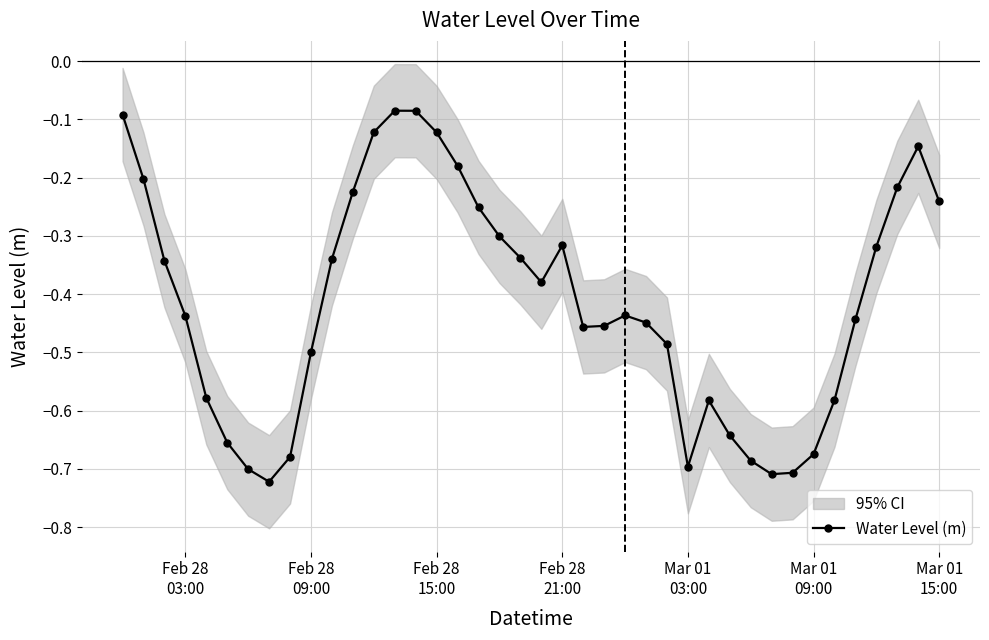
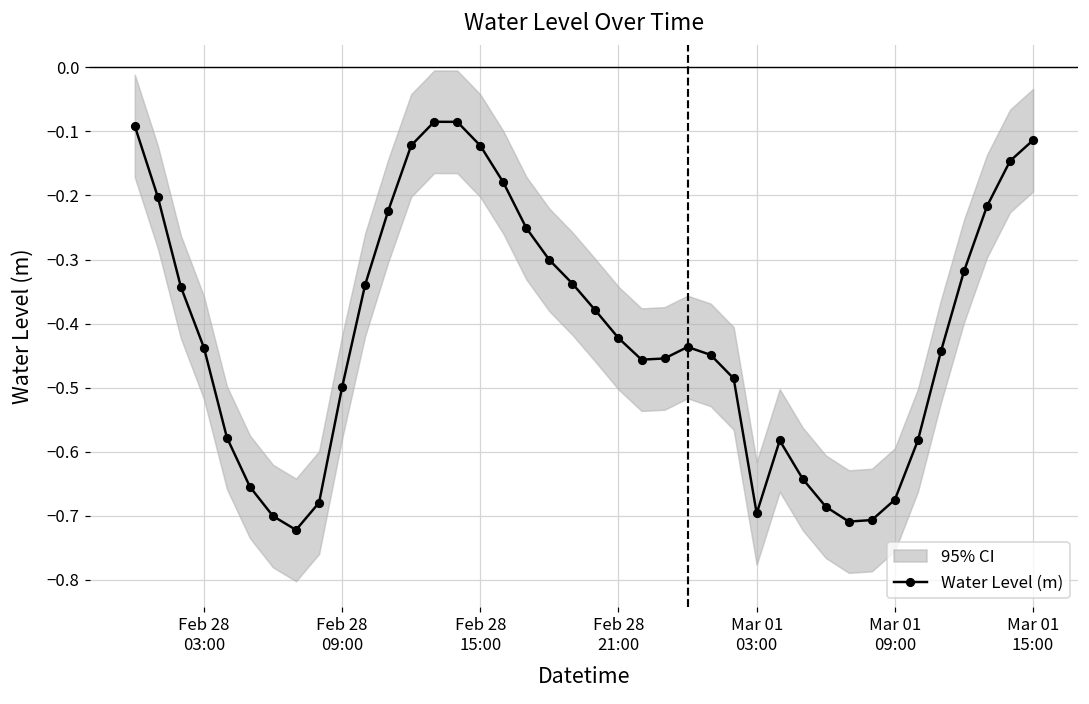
  {
    "Water Level (m)": {
      "Feb 28 03:00": -0.44,
      "Feb 28 09:00": -0.50,
      "Feb 28 15:00": -0.12,
-     "Feb 28 21:00": -0.32,
+     "Feb 28 21:00": -0.42,
      "Mar 01 03:00": -0.70,
      "Mar 01 09:00": -0.67,
-     "Mar 01 15:00": -0.24
+     "Mar 01 15:00": -0.11
    }
  }
